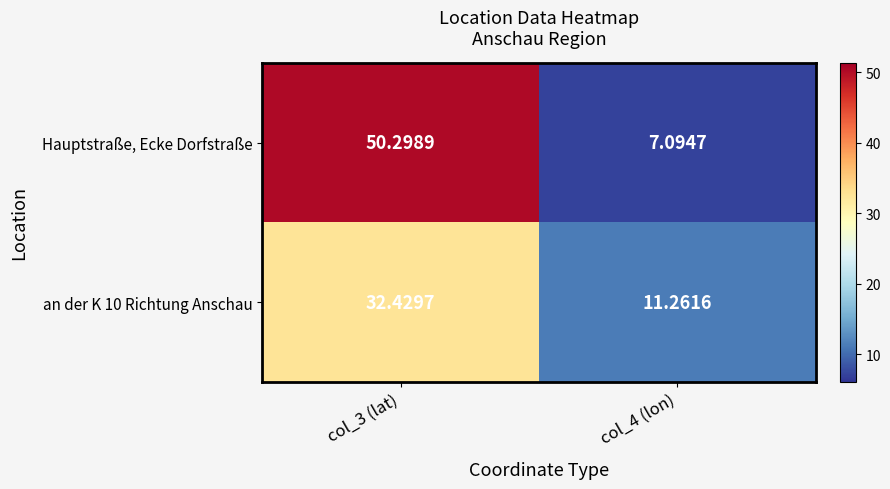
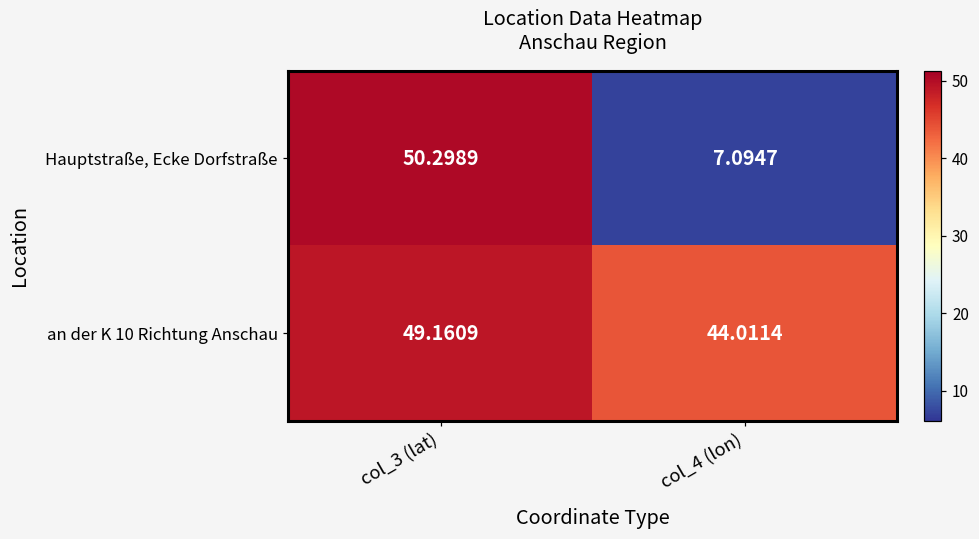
  {
    "Hauptstraße, Ecke Dorfstraße": {
      "col_3 (lat)": 50.2989,
      "col_4 (lon)": 7.0947
    },
    "an der K 10 Richtung Anschau": {
-     "col_3 (lat)": 32.4297,
-     "col_4 (lon)": 11.2616
+     "col_3 (lat)": 49.1609,
+     "col_4 (lon)": 44.0114
    }
  }
